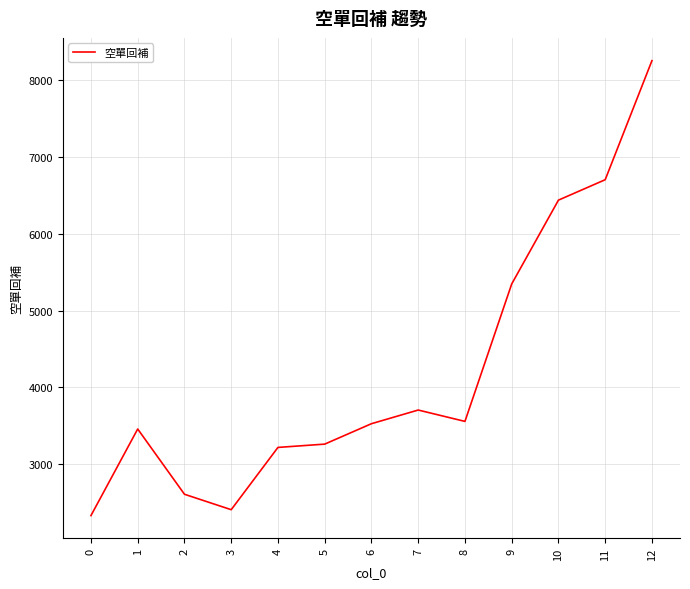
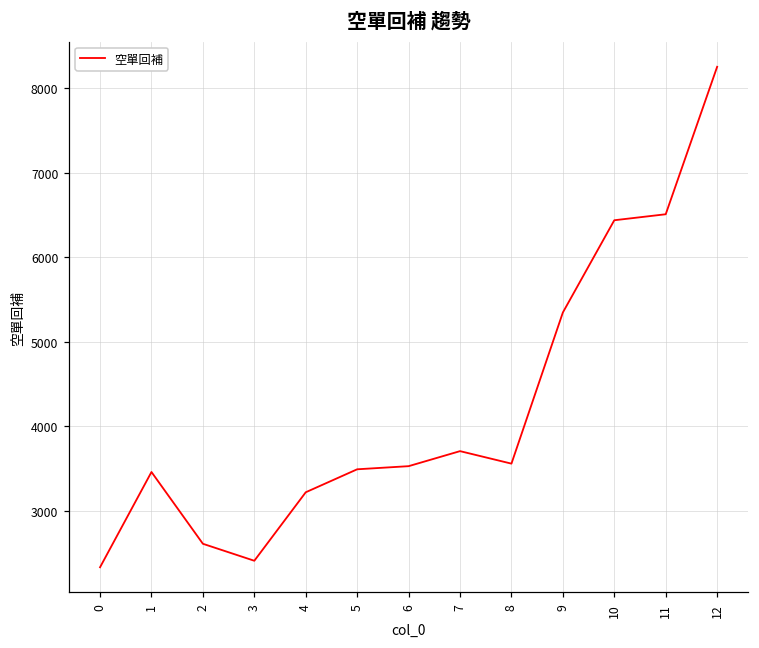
  {
    "0": 2300,
    "1": 3500,
    "2": 2600,
    "3": 2400,
    "4": 3200,
-   "5": 3300,
+   "5": 3500,
    "6": 3500,
    "7": 3700,
    "8": 3600,
    "9": 5300,
    "10": 6400,
-   "11": 6700,
+   "11": 6500,
    "12": 8300
  }
